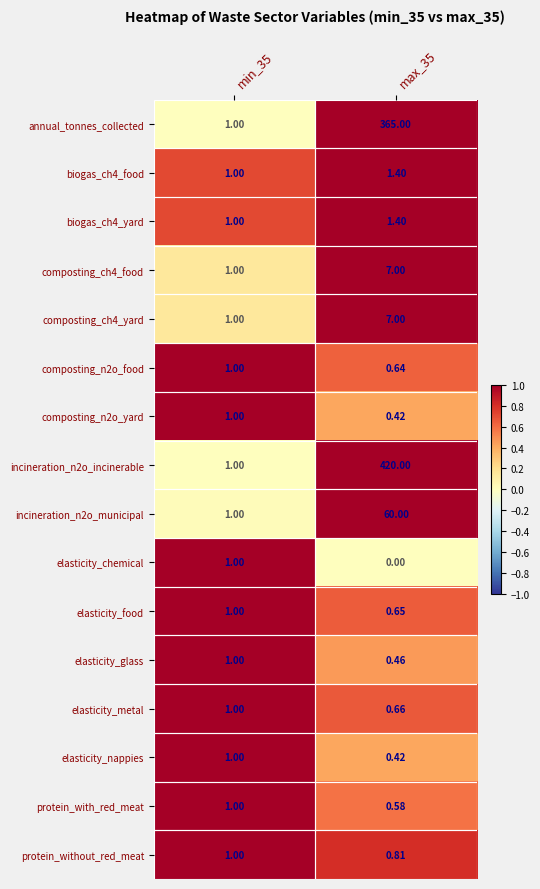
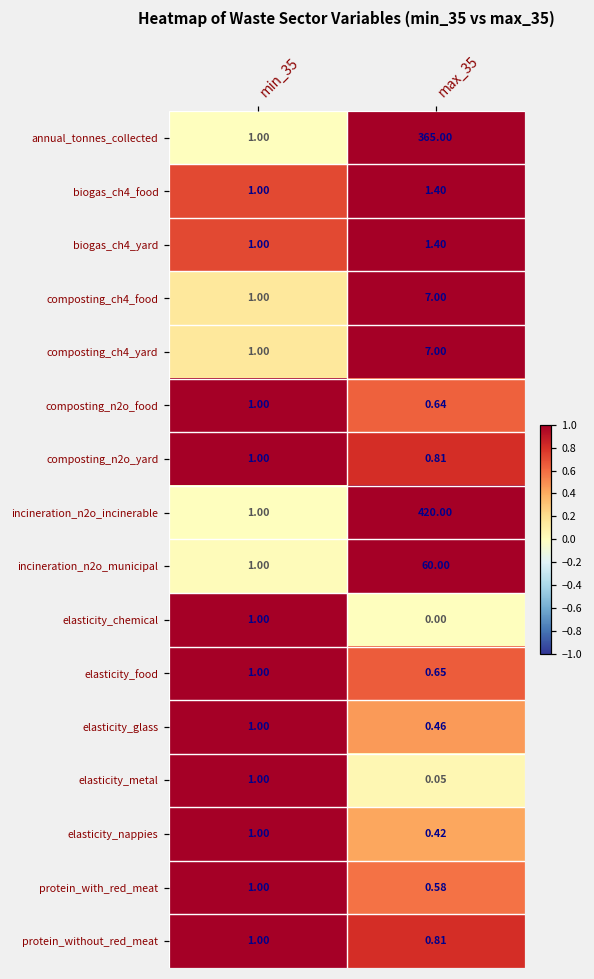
  {
    "annual_tonnes_collected": {
      "min_35": 1.00,
      "max_35": 365.00
    },
    "biogas_ch4_food": {
      "min_35": 1.00,
      "max_35": 1.40
    },
    "biogas_ch4_yard": {
      "min_35": 1.00,
      "max_35": 1.40
    },
    "composting_ch4_food": {
      "min_35": 1.00,
      "max_35": 7.00
    },
    "composting_ch4_yard": {
      "min_35": 1.00,
      "max_35": 7.00
    },
    "composting_n2o_food": {
      "min_35": 1.00,
      "max_35": 0.64
    },
    "composting_n2o_yard": {
      "min_35": 1.00,
-     "max_35": 0.42
+     "max_35": 0.81
    },
    "incineration_n2o_incinerable": {
      "min_35": 1.00,
      "max_35": 420.00
    },
    "incineration_n2o_municipal": {
      "min_35": 1.00,
      "max_35": 60.00
    },
    "elasticity_chemical": {
      "min_35": 1.00,
      "max_35": 0.00
    },
    "elasticity_food": {
      "min_35": 1.00,
      "max_35": 0.65
    },
    "elasticity_glass": {
      "min_35": 1.00,
      "max_35": 0.46
    },
    "elasticity_metal": {
      "min_35": 1.00,
-     "max_35": 0.66
+     "max_35": 0.05
    },
    "elasticity_nappies": {
      "min_35": 1.00,
      "max_35": 0.42
    },
    "protein_with_red_meat": {
      "min_35": 1.00,
      "max_35": 0.58
    },
    "protein_without_red_meat": {
      "min_35": 1.00,
      "max_35": 0.81
    }
  }
